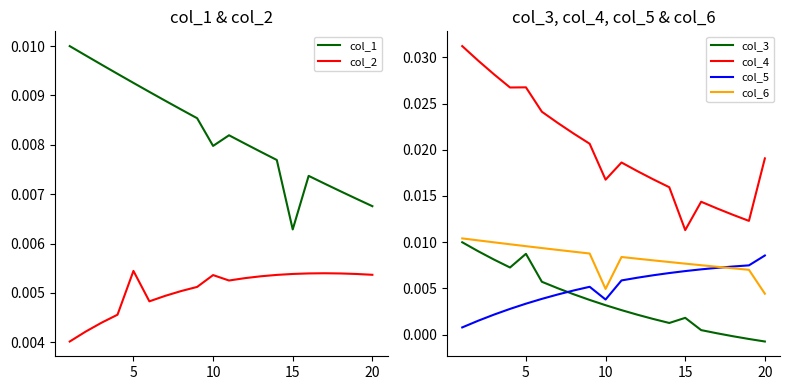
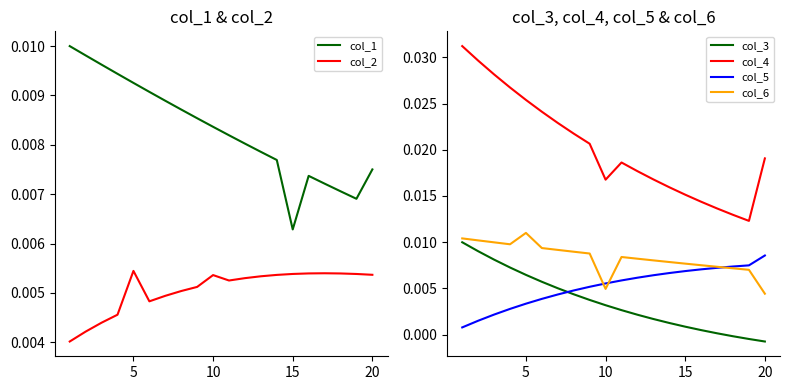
  {
    "col_1 & col_2": {
      "col_1": {
        "5": 0.0093,
-       "10": 0.0080,
+       "10": 0.0084,
        "15": 0.0063,
-       "20": 0.0068
+       "20": 0.0075
      },
      "col_2": {
        "5": 0.0054,
        "10": 0.0054,
        "15": 0.0054,
        "20": 0.0054
      }
    },
    "col_3, col_4, col_5 & col_6": {
      "col_3": {
-       "5": 0.009,
+       "5": 0.006,
        "10": 0.003,
-       "15": 0.002,
+       "15": 0.001,
        "20": -0.001
      },
      "col_4": {
-       "5": 0.027,
+       "5": 0.025,
        "10": 0.017,
-       "15": 0.011,
+       "15": 0.015,
        "20": 0.019
      },
      "col_5": {
        "5": 0.003,
-       "10": 0.004,
+       "10": 0.006,
        "15": 0.007,
        "20": 0.009
      },
      "col_6": {
-       "5": 0.010,
+       "5": 0.011,
        "10": 0.005,
        "15": 0.008,
        "20": 0.004
      }
    }
  }
